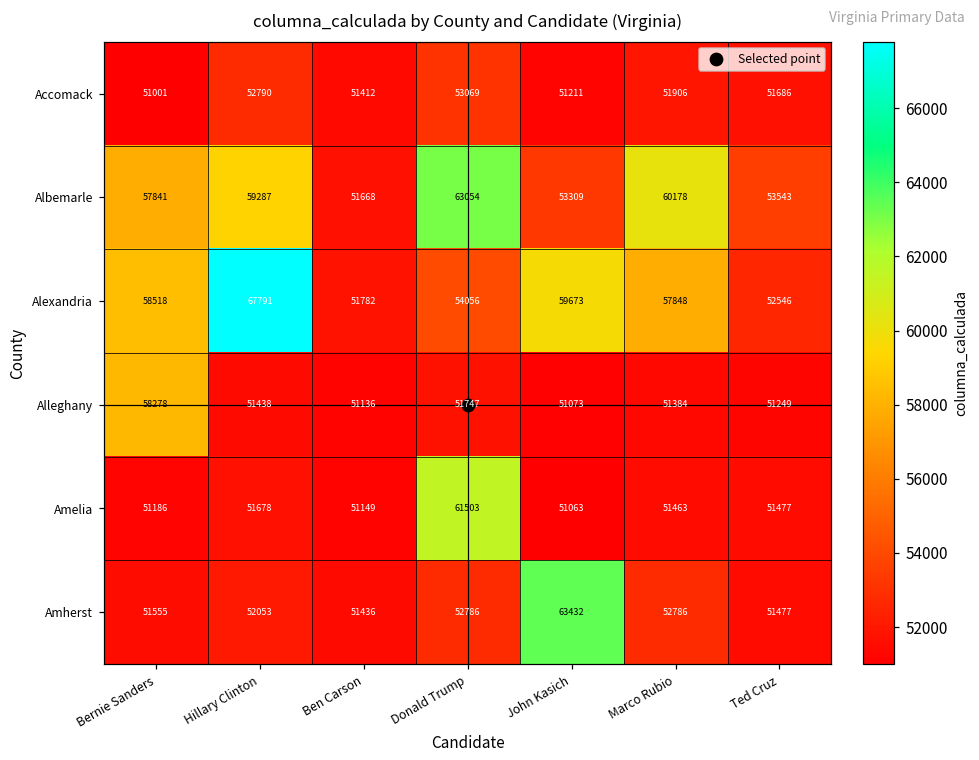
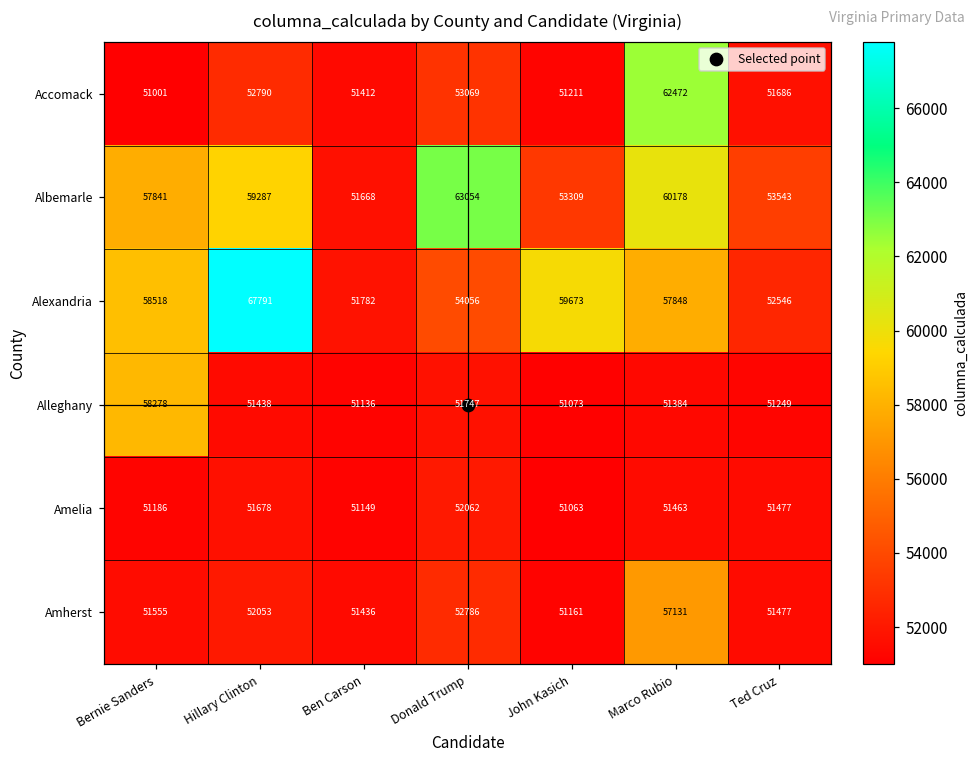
  {
    "Accomack": {
      "Bernie Sanders": 51001,
      "Hillary Clinton": 52790,
      "Ben Carson": 51412,
      "Donald Trump": 53069,
      "John Kasich": 51211,
-     "Marco Rubio": 51906,
+     "Marco Rubio": 62472,
      "Ted Cruz": 51686
    },
    "Albemarle": {
      "Bernie Sanders": 57841,
      "Hillary Clinton": 59287,
      "Ben Carson": 51668,
      "Donald Trump": 63054,
      "John Kasich": 53309,
      "Marco Rubio": 60178,
      "Ted Cruz": 53543
    },
    "Alexandria": {
      "Bernie Sanders": 58518,
      "Hillary Clinton": 67791,
      "Ben Carson": 51782,
      "Donald Trump": 54056,
      "John Kasich": 59673,
      "Marco Rubio": 57848,
      "Ted Cruz": 52546
    },
    "Alleghany": {
      "Bernie Sanders": 58278,
      "Hillary Clinton": 51438,
      "Ben Carson": 51136,
      "John Kasich": 51073,
      "Marco Rubio": 51384,
      "Ted Cruz": 51249
    },
    "Amelia": {
      "Bernie Sanders": 51186,
      "Hillary Clinton": 51678,
      "Ben Carson": 51149,
-     "Donald Trump": 61503,
+     "Donald Trump": 52062,
      "John Kasich": 51063,
      "Marco Rubio": 51463,
      "Ted Cruz": 51477
    },
    "Amherst": {
      "Bernie Sanders": 51555,
      "Hillary Clinton": 52053,
      "Ben Carson": 51436,
      "Donald Trump": 52786,
-     "John Kasich": 63432,
-     "Marco Rubio": 52786,
+     "John Kasich": 51161,
+     "Marco Rubio": 57131,
      "Ted Cruz": 51477
    }
  }
